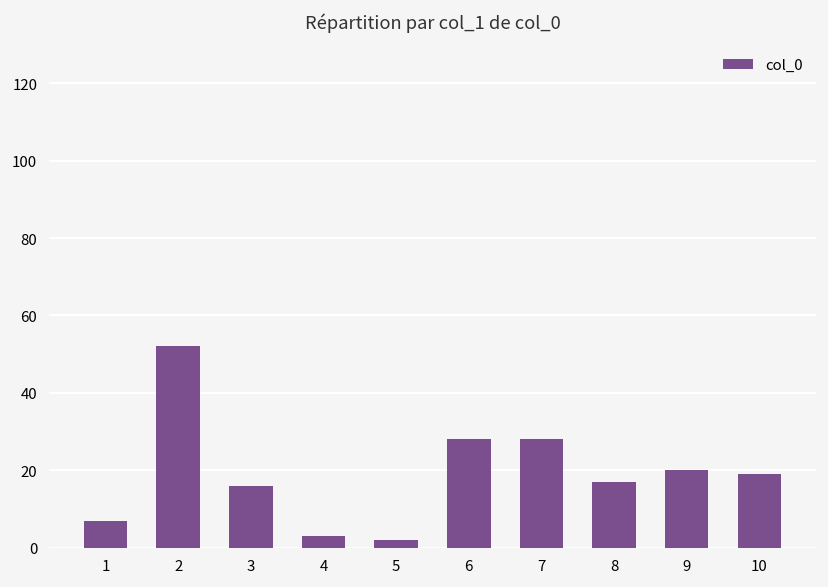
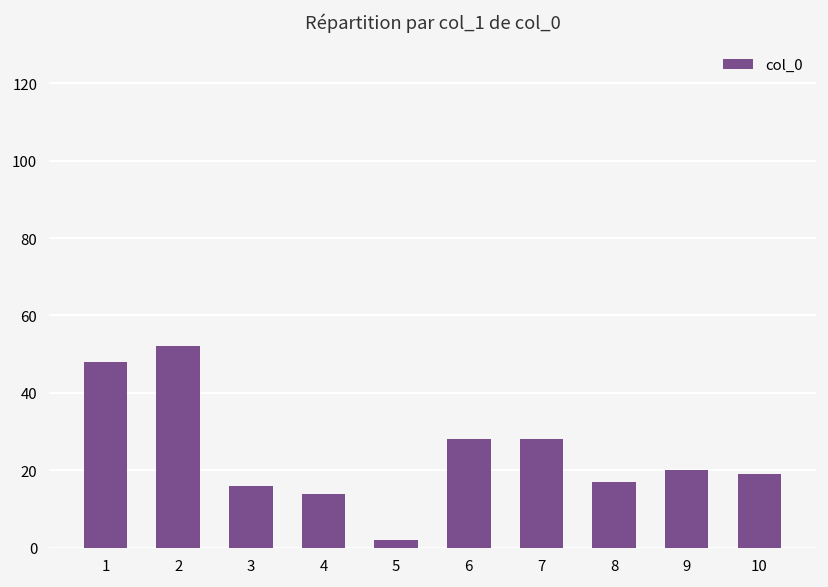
  {
-   "1": 7,
+   "1": 48,
    "2": 52,
    "3": 16,
-   "4": 3,
+   "4": 14,
    "5": 2,
    "6": 28,
    "7": 28,
    "8": 17,
    "9": 20,
    "10": 19
  }
